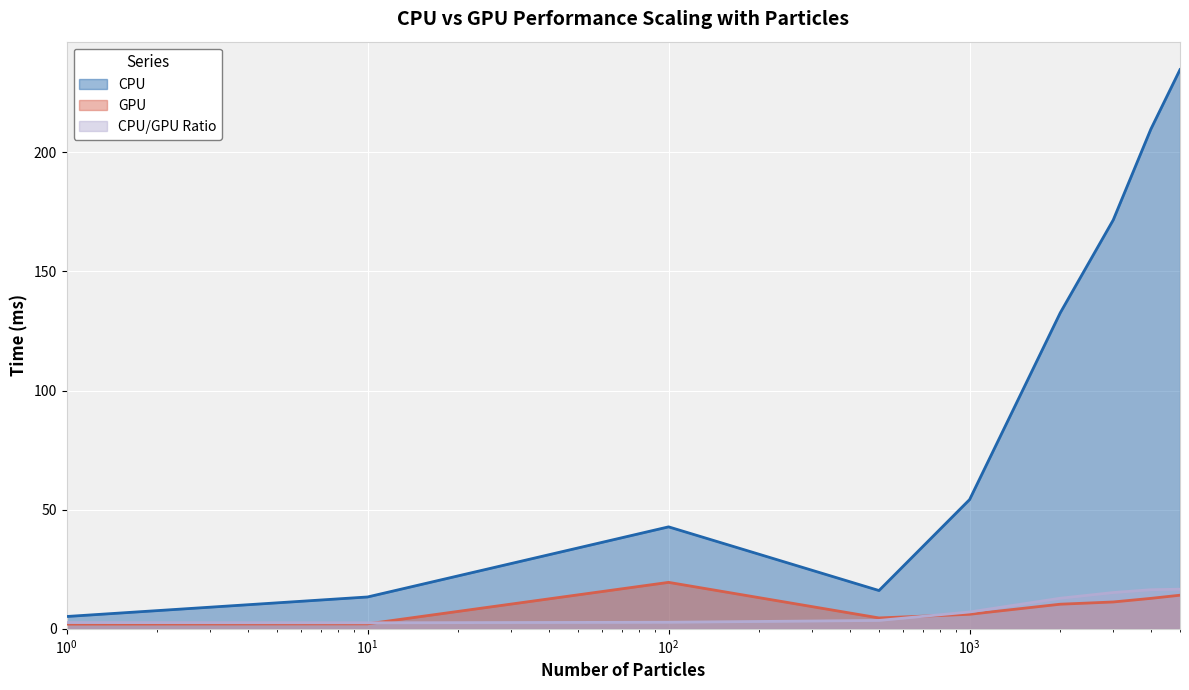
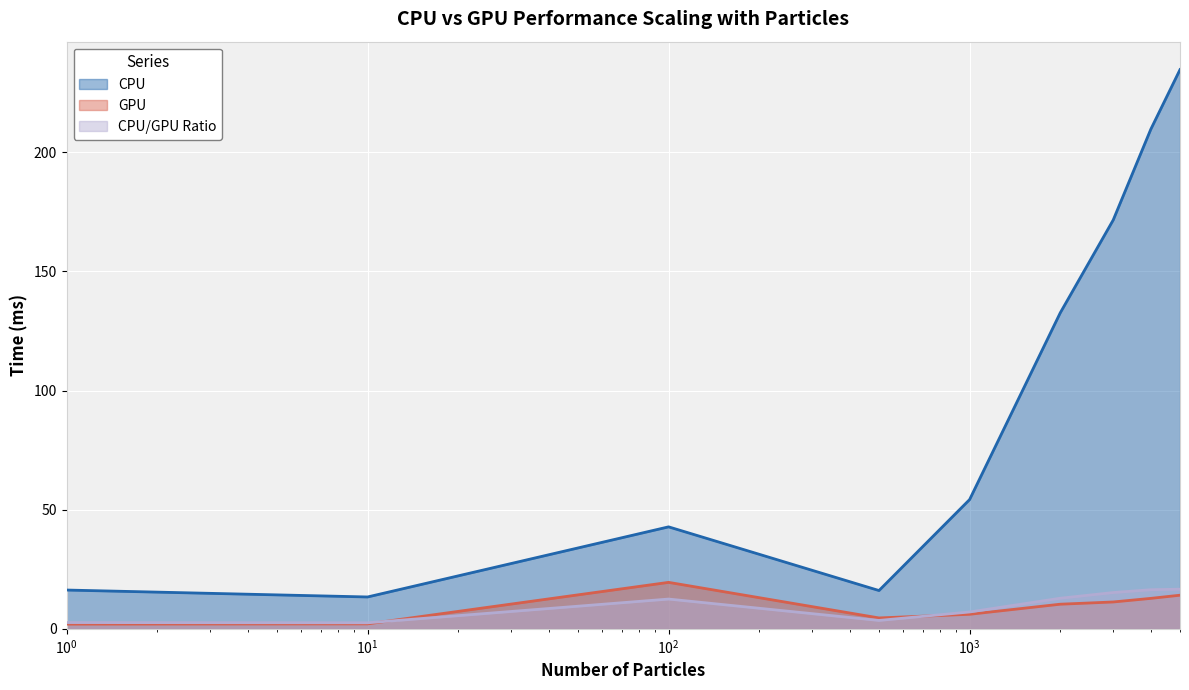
  {
    "CPU": {
-     "10^0": 5,
+     "10^0": 16,
      "10^1": 13,
      "10^2": 43,
      "10^3": 54
    },
    "GPU": {
      "10^2": 20
    },
    "CPU/GPU Ratio": {
-     "10^2": 3
+     "10^2": 12
    }
  }
